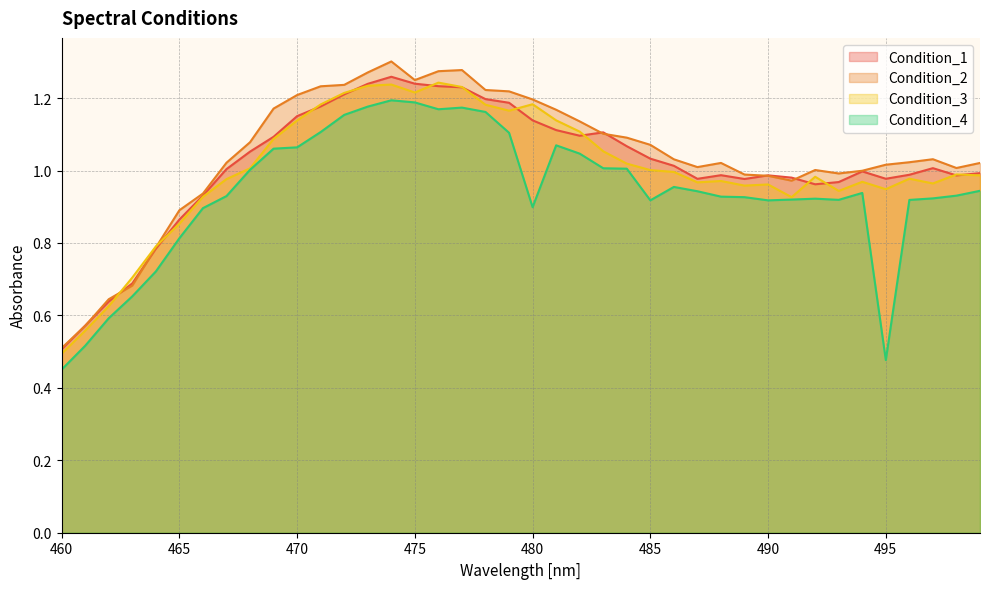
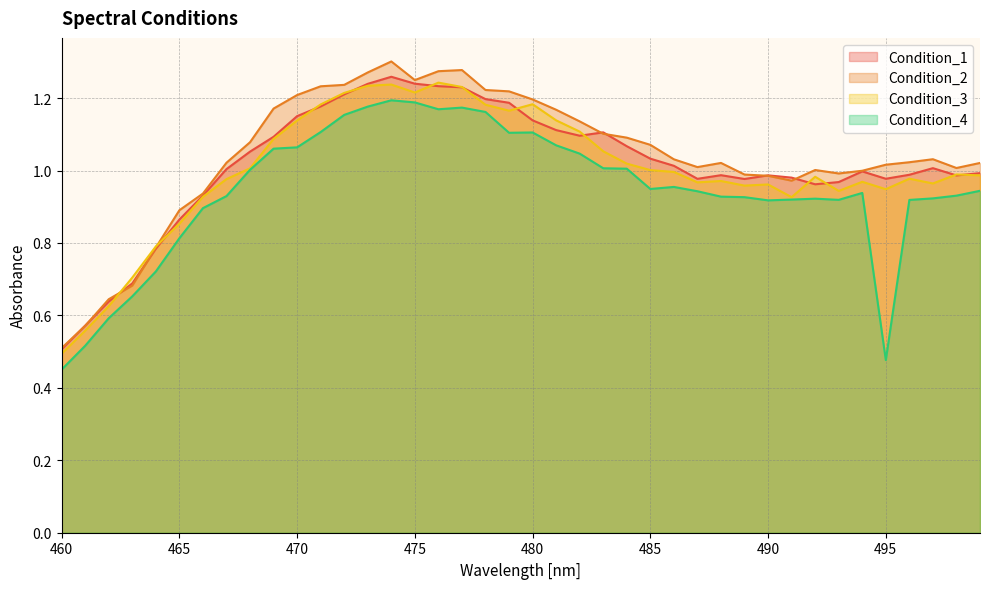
  {
    "Condition_4": {
      "460": 0.45,
      "465": 0.81,
      "470": 1.06,
      "475": 1.19,
-     "480": 0.90,
-     "485": 0.92,
+     "480": 1.11,
+     "485": 0.95,
      "490": 0.92,
      "495": 0.48
    }
  }
